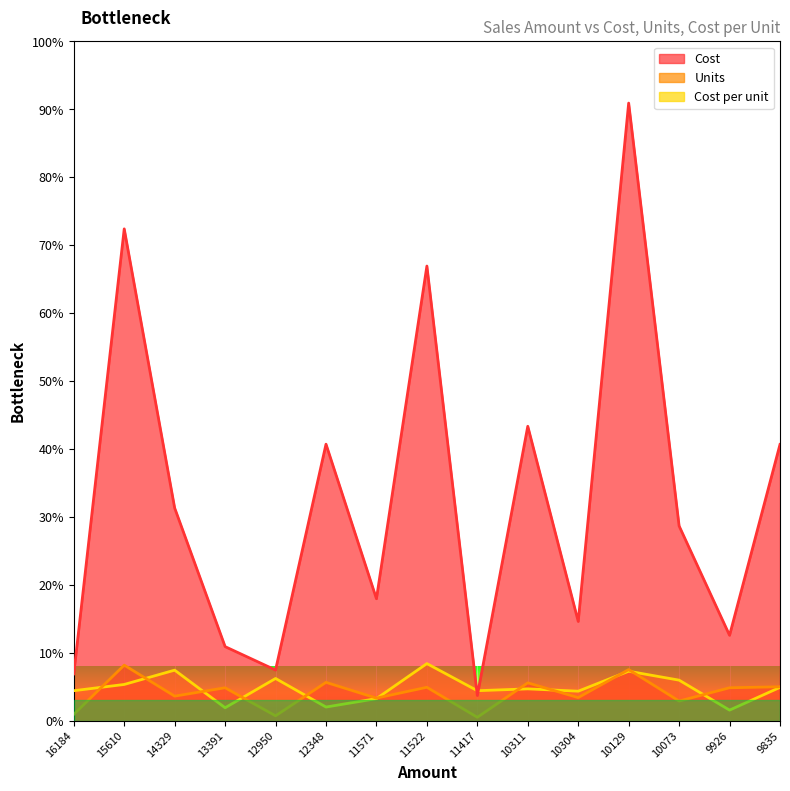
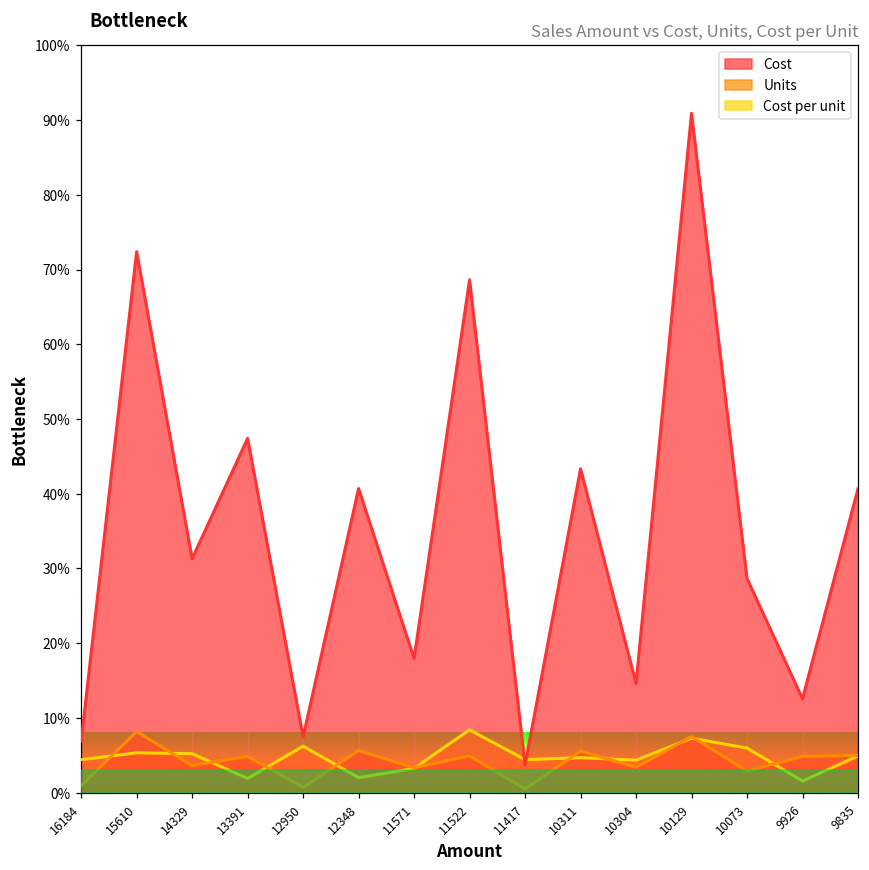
  {
    "Cost per unit": {
      "16184": "4%",
      "15610": "5%",
-     "14329": "7%",
+     "14329": "5%",
      "12950": "6%",
      "11522": "8%",
      "11417": "4%",
      "10311": "5%",
      "10304": "4%",
      "10073": "6%"
    },
    "Units": {
      "15610": "8%",
      "14329": "4%",
      "13391": "5%",
      "12348": "6%",
      "11522": "5%",
      "10311": "6%",
      "10304": "3%",
      "9926": "5%"
    },
    "Cost": {
      "16184": "7%",
      "15610": "72%",
      "14329": "31%",
-     "13391": "11%",
+     "13391": "47%",
      "12950": "7%",
      "12348": "41%",
      "11571": "18%",
-     "11522": "67%",
+     "11522": "69%",
      "11417": "4%",
      "10311": "43%",
      "10304": "15%",
      "10129": "91%",
      "10073": "29%",
      "9926": "13%",
      "9835": "41%"
    }
  }
